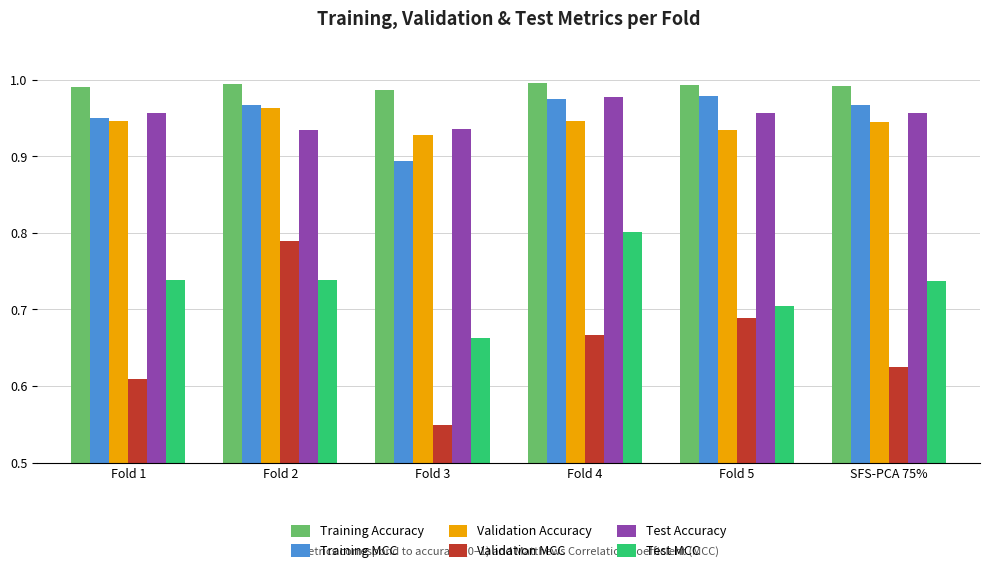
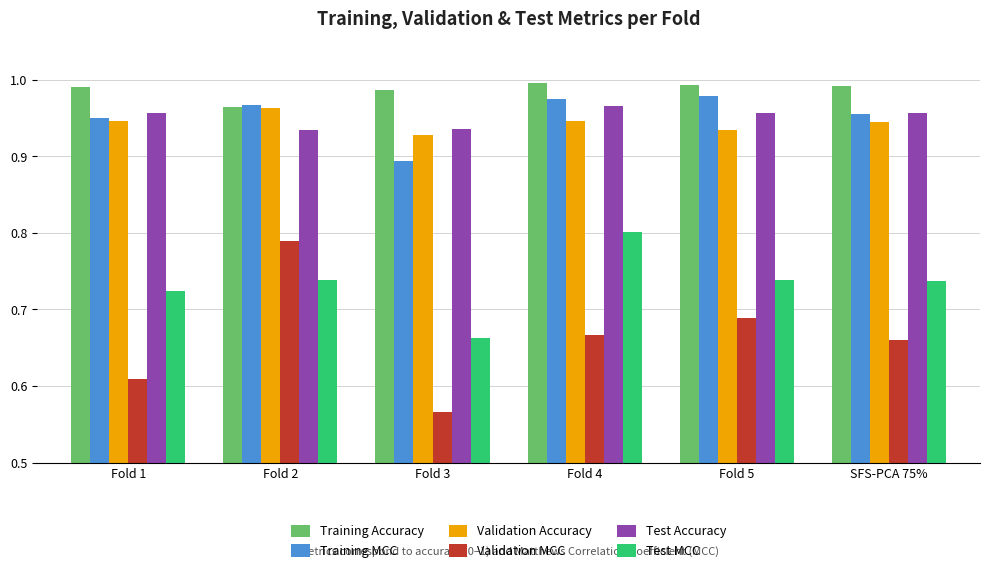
  {
    "Training Accuracy": {
      "Fold 1": 0.99,
-     "Fold 2": 0.99,
+     "Fold 2": 0.96,
      "Fold 3": 0.99,
      "Fold 4": 1.00,
      "Fold 5": 0.99,
      "SFS-PCA 75%": 0.99
    },
    "Training MCC": {
      "Fold 1": 0.95,
      "Fold 2": 0.97,
      "Fold 3": 0.89,
      "Fold 4": 0.97,
      "Fold 5": 0.98,
-     "SFS-PCA 75%": 0.97
+     "SFS-PCA 75%": 0.96
    },
    "Validation Accuracy": {
      "Fold 1": 0.95,
      "Fold 2": 0.96,
      "Fold 3": 0.93,
      "Fold 4": 0.95,
      "Fold 5": 0.93,
      "SFS-PCA 75%": 0.94
    },
    "Validation MCC": {
      "Fold 1": 0.61,
      "Fold 2": 0.79,
-     "Fold 3": 0.55,
+     "Fold 3": 0.57,
      "Fold 4": 0.67,
      "Fold 5": 0.69,
-     "SFS-PCA 75%": 0.62
+     "SFS-PCA 75%": 0.66
    },
    "Test Accuracy": {
      "Fold 1": 0.96,
      "Fold 2": 0.93,
      "Fold 3": 0.94,
-     "Fold 4": 0.98,
+     "Fold 4": 0.97,
      "Fold 5": 0.96,
      "SFS-PCA 75%": 0.96
    },
    "Test MCC": {
-     "Fold 1": 0.74,
+     "Fold 1": 0.72,
      "Fold 2": 0.74,
      "Fold 3": 0.66,
      "Fold 4": 0.80,
-     "Fold 5": 0.70,
+     "Fold 5": 0.74,
      "SFS-PCA 75%": 0.74
    }
  }
